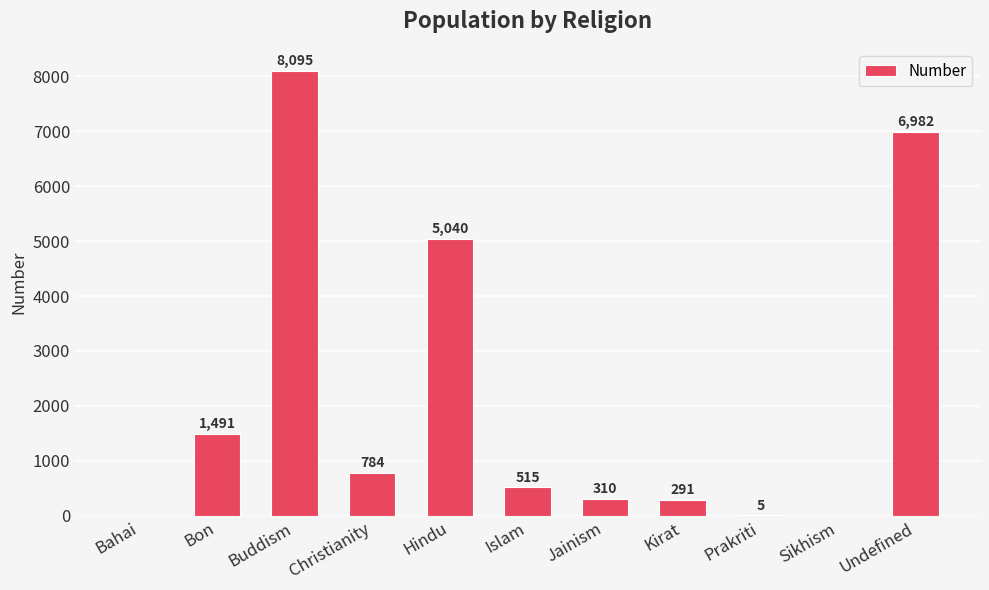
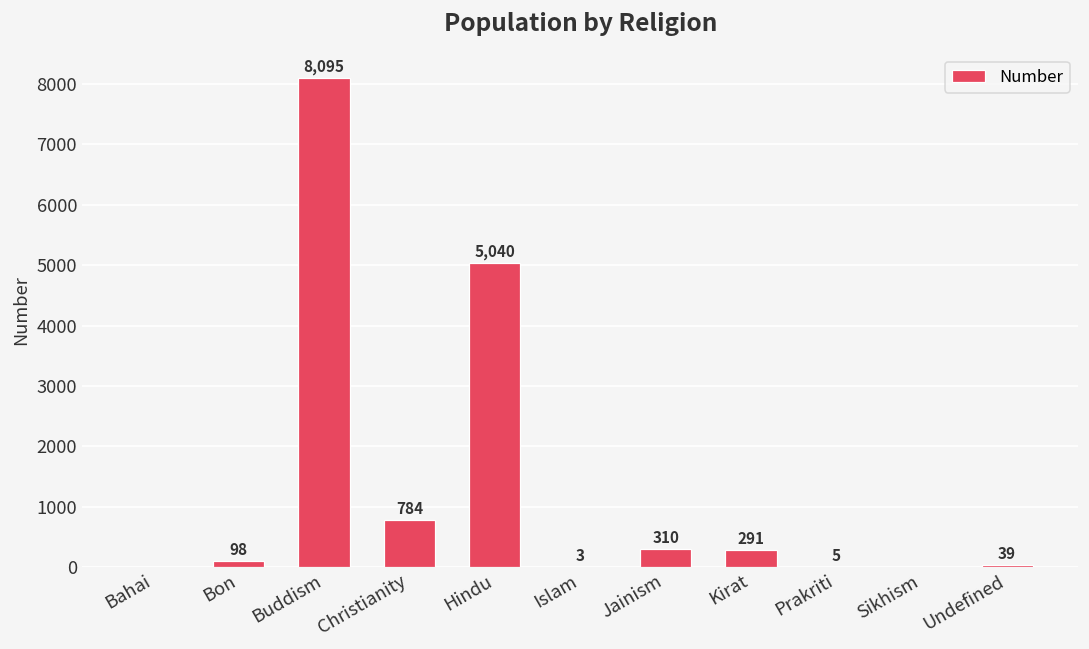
  {
-   "Bon": "1,491",
+   "Bon": "98",
    "Buddism": "8,095",
    "Christianity": "784",
    "Hindu": "5,040",
-   "Islam": "515",
+   "Islam": "3",
    "Jainism": "310",
    "Kirat": "291",
    "Prakriti": "5",
-   "Undefined": "6,982"
+   "Undefined": "39"
  }
